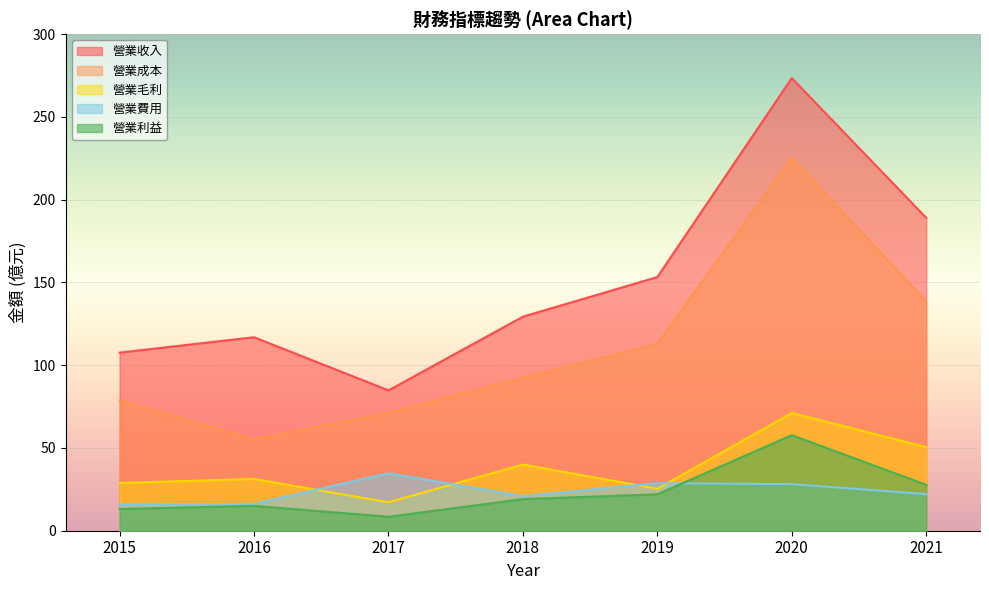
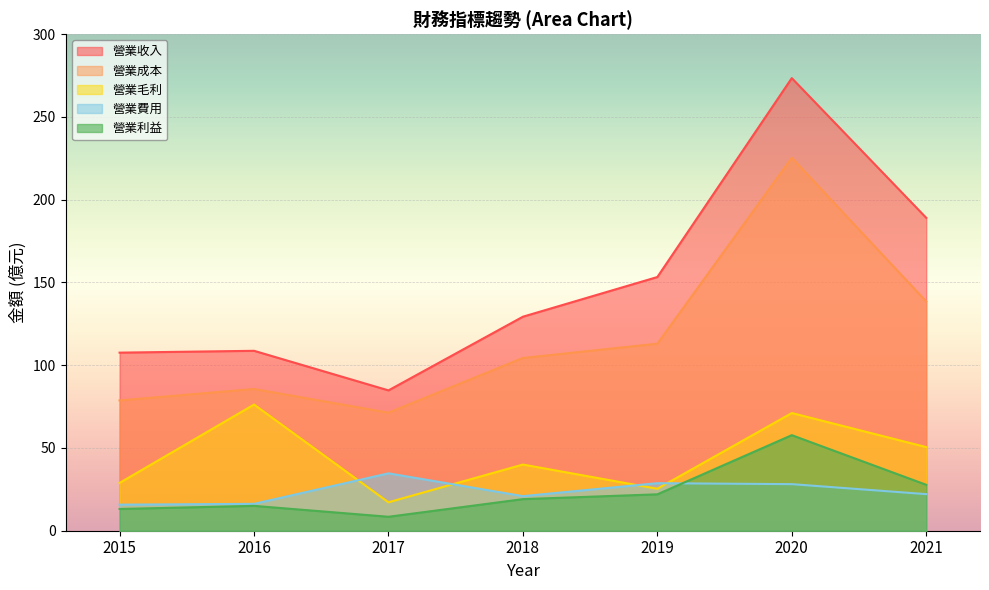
  {
    "營業收入": {
      "2015": 108,
-     "2016": 117,
+     "2016": 109,
      "2017": 85,
      "2018": 129,
      "2019": 153,
      "2020": 273,
      "2021": 189
    },
    "營業成本": {
      "2015": 79,
-     "2016": 55,
+     "2016": 86,
      "2017": 71,
-     "2018": 92,
+     "2018": 104,
      "2019": 113,
      "2020": 225,
      "2021": 139
    },
    "營業毛利": {
      "2015": 29,
-     "2016": 31,
+     "2016": 76,
      "2017": 17,
      "2018": 40,
      "2019": 25,
      "2020": 71,
      "2021": 51
    },
    "營業費用": {
      "2015": 16,
      "2017": 35,
      "2018": 21,
      "2019": 29,
      "2020": 28,
      "2021": 22
    },
    "營業利益": {
      "2015": 13,
      "2017": 8,
      "2018": 19,
      "2019": 22,
      "2020": 58,
      "2021": 28
    }
  }
